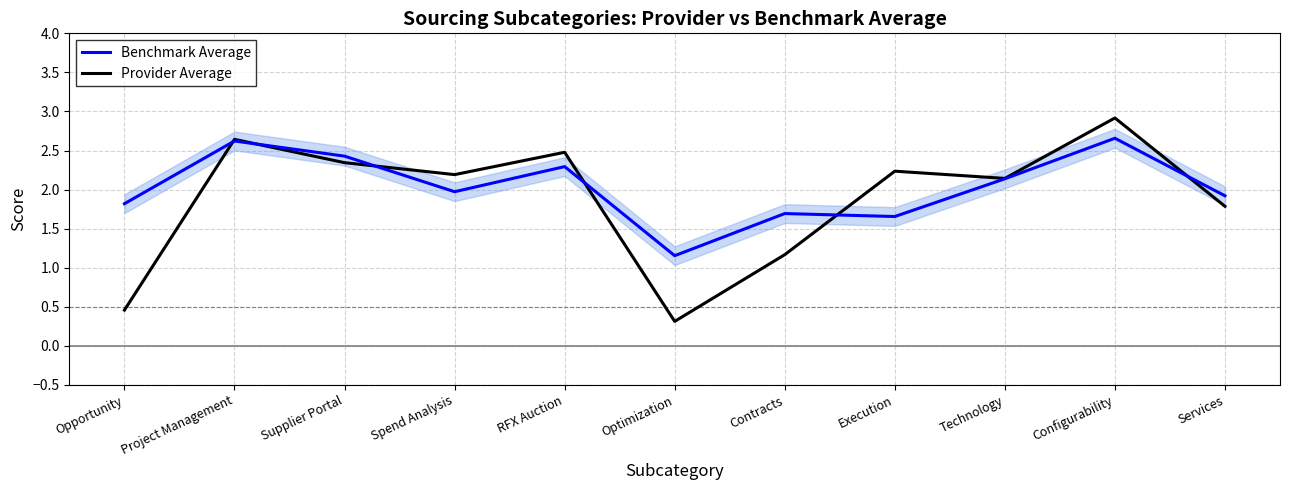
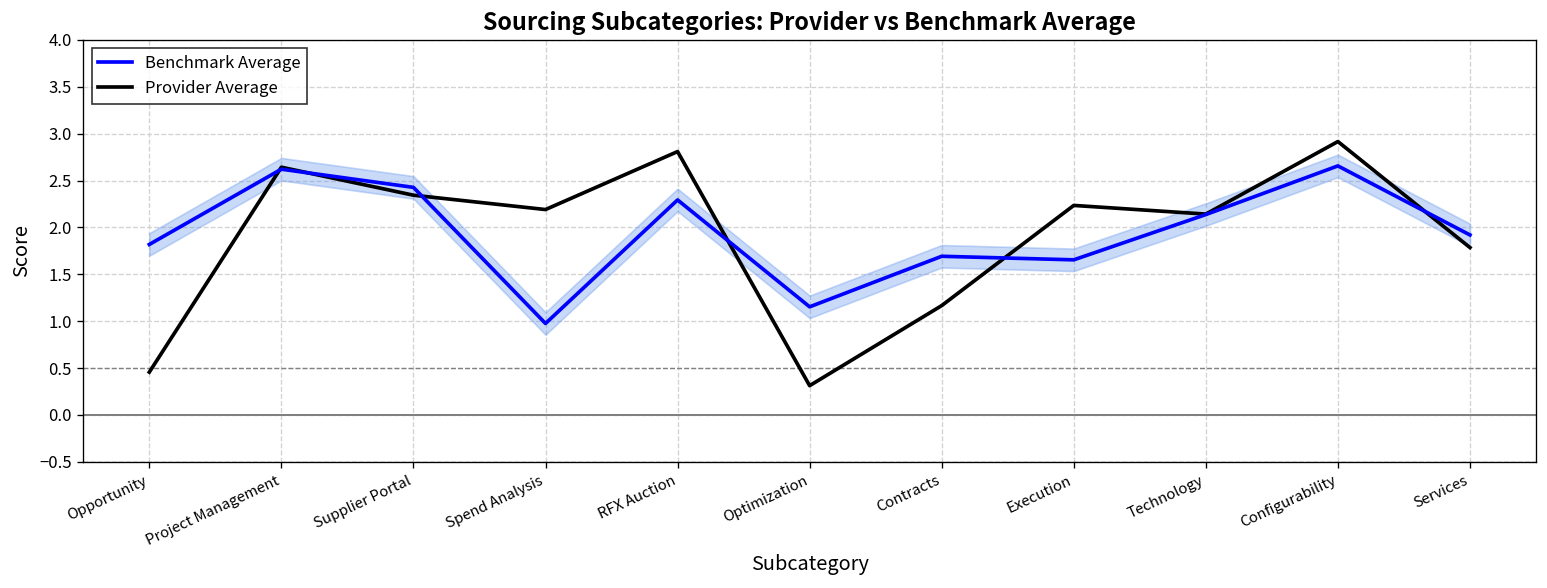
  {
    "Benchmark Average": {
      "Opportunity": 1.8,
      "Supplier Portal": 2.4,
-     "Spend Analysis": 2.0,
+     "Spend Analysis": 1.0,
      "RFX Auction": 2.3,
      "Optimization": 1.2,
      "Contracts": 1.7,
      "Execution": 1.7,
      "Configurability": 2.7,
      "Services": 1.9
    },
    "Provider Average": {
      "Opportunity": 0.5,
      "Supplier Portal": 2.3,
      "Spend Analysis": 2.2,
-     "RFX Auction": 2.5,
+     "RFX Auction": 2.8,
      "Optimization": 0.3,
      "Contracts": 1.2,
      "Execution": 2.2,
      "Configurability": 2.9,
      "Services": 1.8
    }
  }
